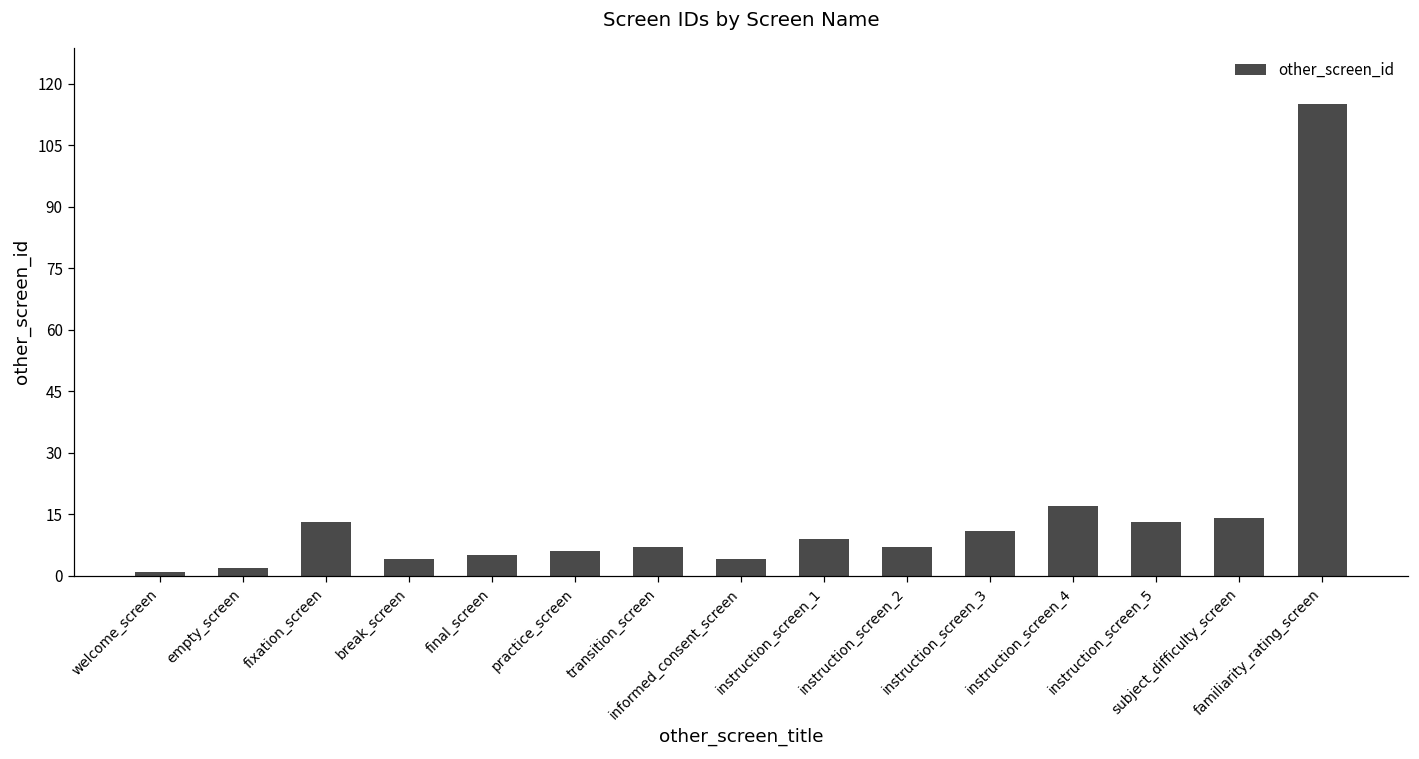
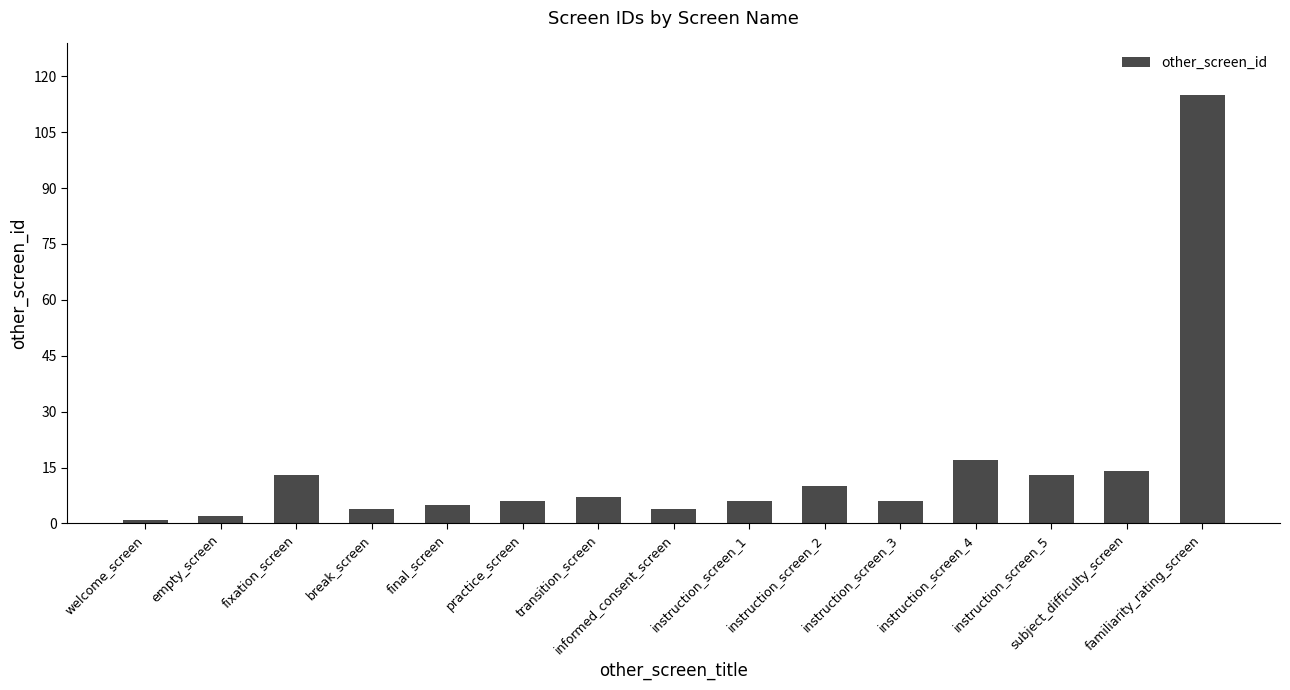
  {
    "welcome_screen": 1,
    "empty_screen": 2,
    "fixation_screen": 13,
    "break_screen": 4,
    "final_screen": 5,
    "practice_screen": 6,
    "transition_screen": 7,
    "informed_consent_screen": 4,
-   "instruction_screen_1": 9,
-   "instruction_screen_2": 7,
-   "instruction_screen_3": 11,
+   "instruction_screen_1": 6,
+   "instruction_screen_2": 10,
+   "instruction_screen_3": 6,
    "instruction_screen_4": 17,
    "instruction_screen_5": 13,
    "subject_difficulty_screen": 14,
    "familiarity_rating_screen": 115
  }
